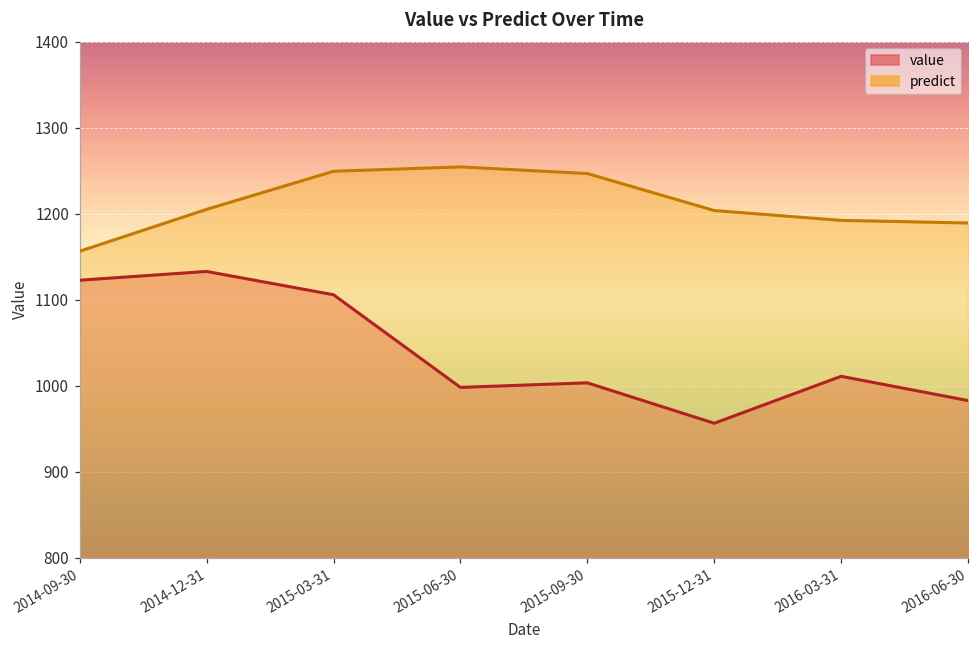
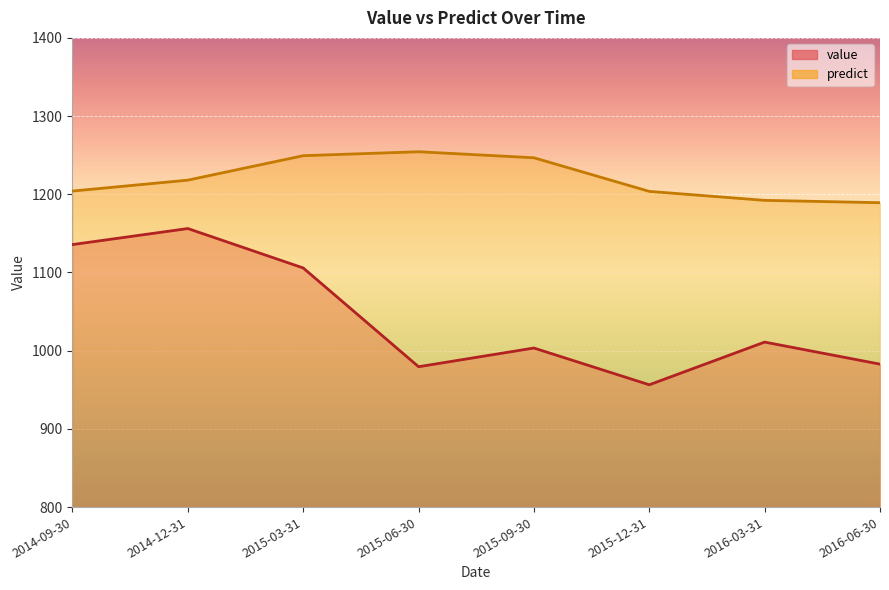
  {
    "value": {
-     "2014-09-30": 1120,
-     "2014-12-31": 1130,
+     "2014-09-30": 1140,
+     "2014-12-31": 1160,
      "2015-03-31": 1110,
-     "2015-06-30": 1000,
+     "2015-06-30": 980,
      "2015-09-30": 1000,
      "2015-12-31": 960,
      "2016-03-31": 1010,
      "2016-06-30": 980
    },
    "predict": {
-     "2014-09-30": 1160,
-     "2014-12-31": 1210,
+     "2014-09-30": 1200,
+     "2014-12-31": 1220,
      "2015-03-31": 1250,
      "2015-06-30": 1250,
      "2015-09-30": 1250,
      "2015-12-31": 1200,
      "2016-03-31": 1190,
      "2016-06-30": 1190
    }
  }
